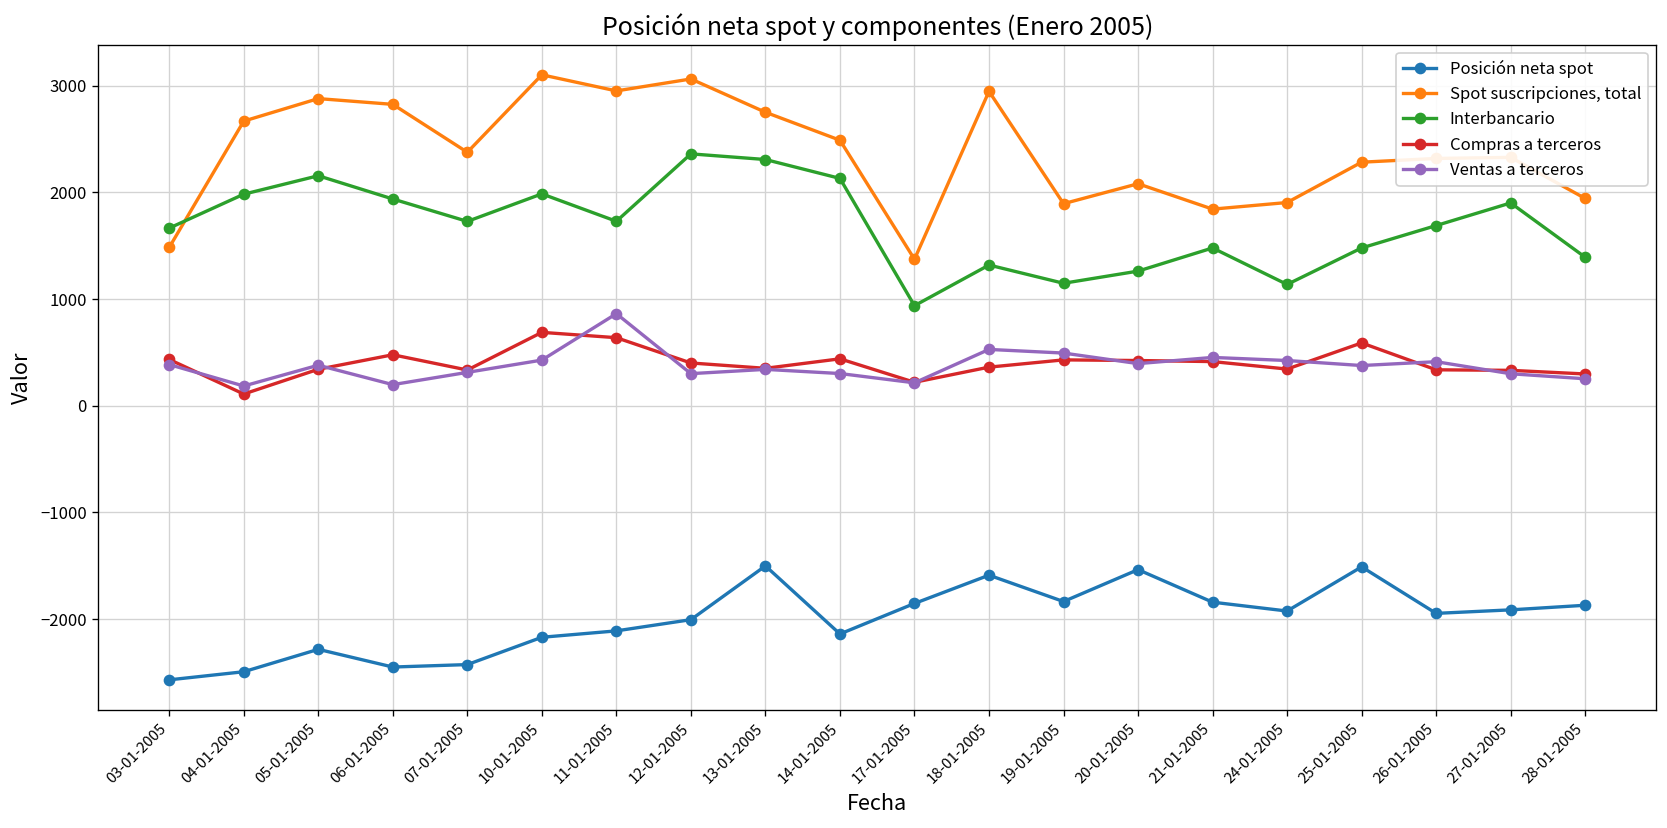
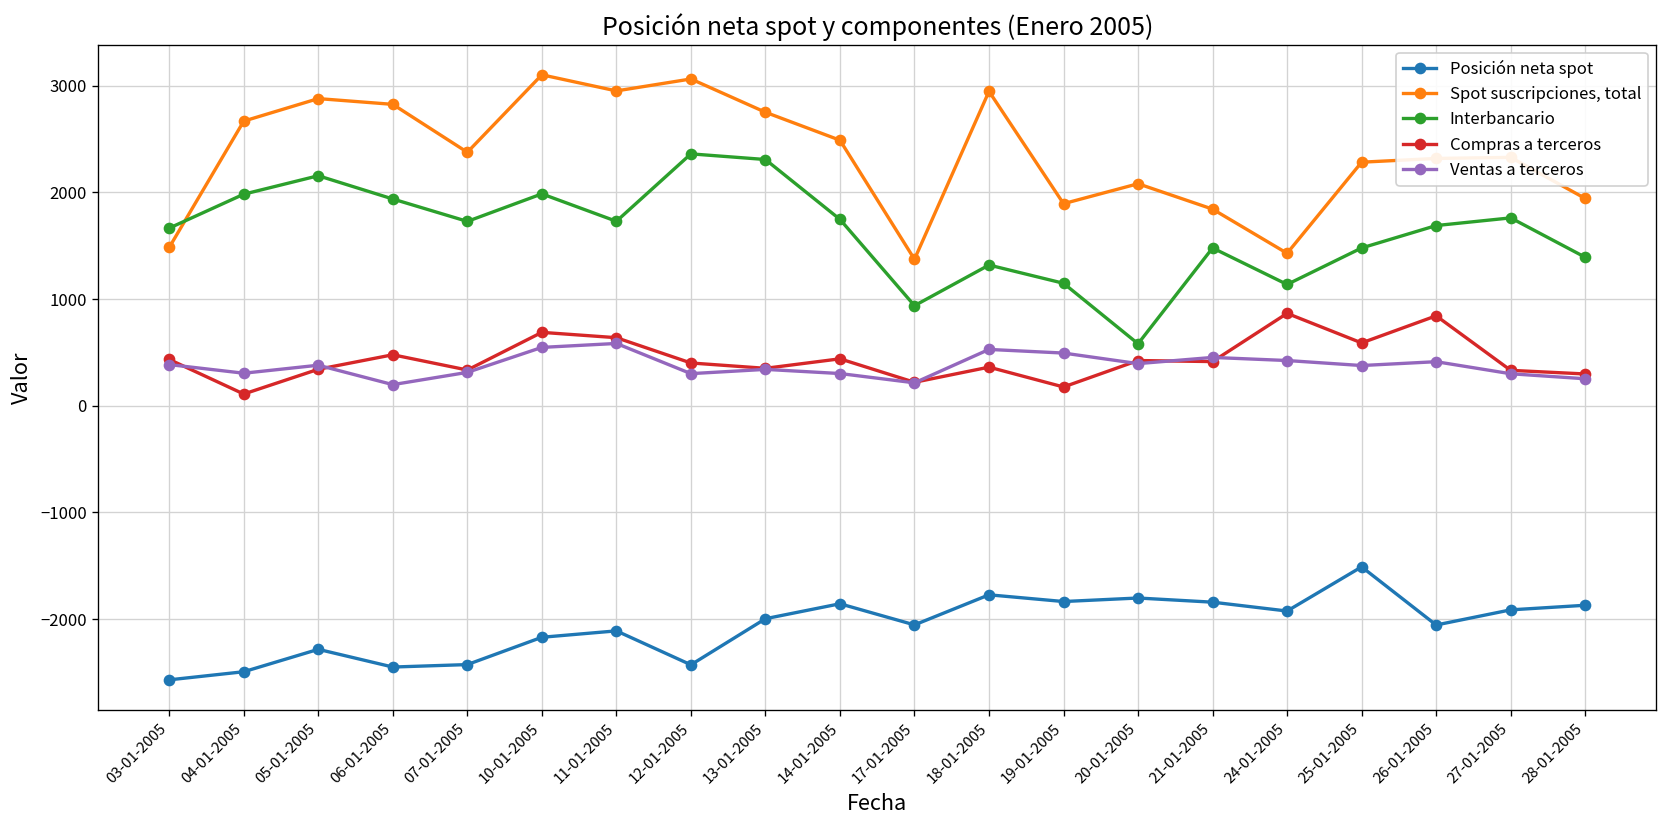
  {
    "Posición neta spot": {
      "03-01-2005": -2600,
      "04-01-2005": -2500,
      "05-01-2005": -2300,
      "06-01-2005": -2400,
      "07-01-2005": -2400,
      "10-01-2005": -2200,
      "11-01-2005": -2100,
-     "12-01-2005": -2000,
-     "13-01-2005": -1500,
-     "14-01-2005": -2100,
-     "17-01-2005": -1900,
-     "18-01-2005": -1600,
+     "12-01-2005": -2400,
+     "13-01-2005": -2000,
+     "14-01-2005": -1900,
+     "17-01-2005": -2100,
+     "18-01-2005": -1800,
      "19-01-2005": -1800,
-     "20-01-2005": -1500,
+     "20-01-2005": -1800,
      "21-01-2005": -1800,
      "24-01-2005": -1900,
      "25-01-2005": -1500,
-     "26-01-2005": -1900,
+     "26-01-2005": -2100,
      "27-01-2005": -1900,
      "28-01-2005": -1900
    },
    "Spot suscripciones, total": {
      "03-01-2005": 1500,
      "04-01-2005": 2700,
      "05-01-2005": 2900,
      "06-01-2005": 2800,
      "07-01-2005": 2400,
      "10-01-2005": 3100,
      "11-01-2005": 3000,
      "12-01-2005": 3100,
      "13-01-2005": 2800,
      "14-01-2005": 2500,
      "17-01-2005": 1400,
      "18-01-2005": 2900,
      "19-01-2005": 1900,
      "20-01-2005": 2100,
      "21-01-2005": 1800,
-     "24-01-2005": 1900,
+     "24-01-2005": 1400,
      "25-01-2005": 2300,
      "28-01-2005": 1900
    },
    "Interbancario": {
      "03-01-2005": 1700,
      "04-01-2005": 2000,
      "05-01-2005": 2200,
      "06-01-2005": 1900,
      "07-01-2005": 1700,
      "10-01-2005": 2000,
      "11-01-2005": 1700,
      "12-01-2005": 2400,
      "13-01-2005": 2300,
-     "14-01-2005": 2100,
+     "14-01-2005": 1700,
      "17-01-2005": 900,
      "18-01-2005": 1300,
      "19-01-2005": 1100,
-     "20-01-2005": 1300,
+     "20-01-2005": 600,
      "21-01-2005": 1500,
      "24-01-2005": 1100,
      "25-01-2005": 1500,
      "26-01-2005": 1700,
-     "27-01-2005": 1900,
+     "27-01-2005": 1800,
      "28-01-2005": 1400
    },
    "Compras a terceros": {
      "03-01-2005": 400,
      "04-01-2005": 100,
      "05-01-2005": 300,
      "06-01-2005": 500,
      "10-01-2005": 700,
      "11-01-2005": 600,
      "12-01-2005": 400,
      "14-01-2005": 400,
      "18-01-2005": 400,
-     "19-01-2005": 400,
+     "19-01-2005": 200,
      "20-01-2005": 400,
      "21-01-2005": 400,
-     "24-01-2005": 300,
+     "24-01-2005": 900,
      "25-01-2005": 600,
-     "26-01-2005": 300,
+     "26-01-2005": 800,
      "27-01-2005": 300,
      "28-01-2005": 300
    },
    "Ventas a terceros": {
      "03-01-2005": 400,
-     "04-01-2005": 200,
+     "04-01-2005": 300,
      "05-01-2005": 400,
      "06-01-2005": 200,
-     "10-01-2005": 400,
-     "11-01-2005": 900,
+     "10-01-2005": 500,
+     "11-01-2005": 600,
      "12-01-2005": 300,
      "14-01-2005": 300,
      "18-01-2005": 500,
      "19-01-2005": 500,
      "20-01-2005": 400,
      "21-01-2005": 500,
      "24-01-2005": 400,
      "25-01-2005": 400,
      "26-01-2005": 400,
      "27-01-2005": 300,
      "28-01-2005": 300
    }
  }
